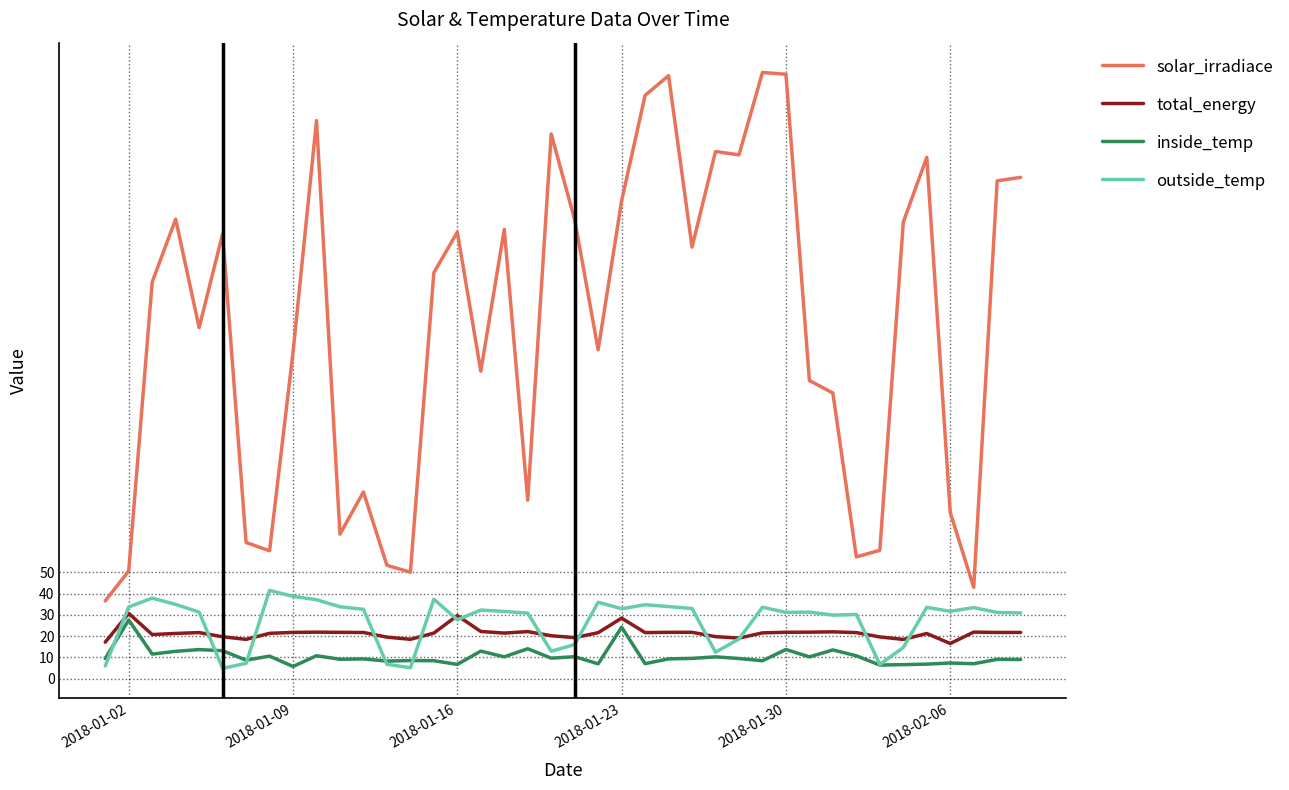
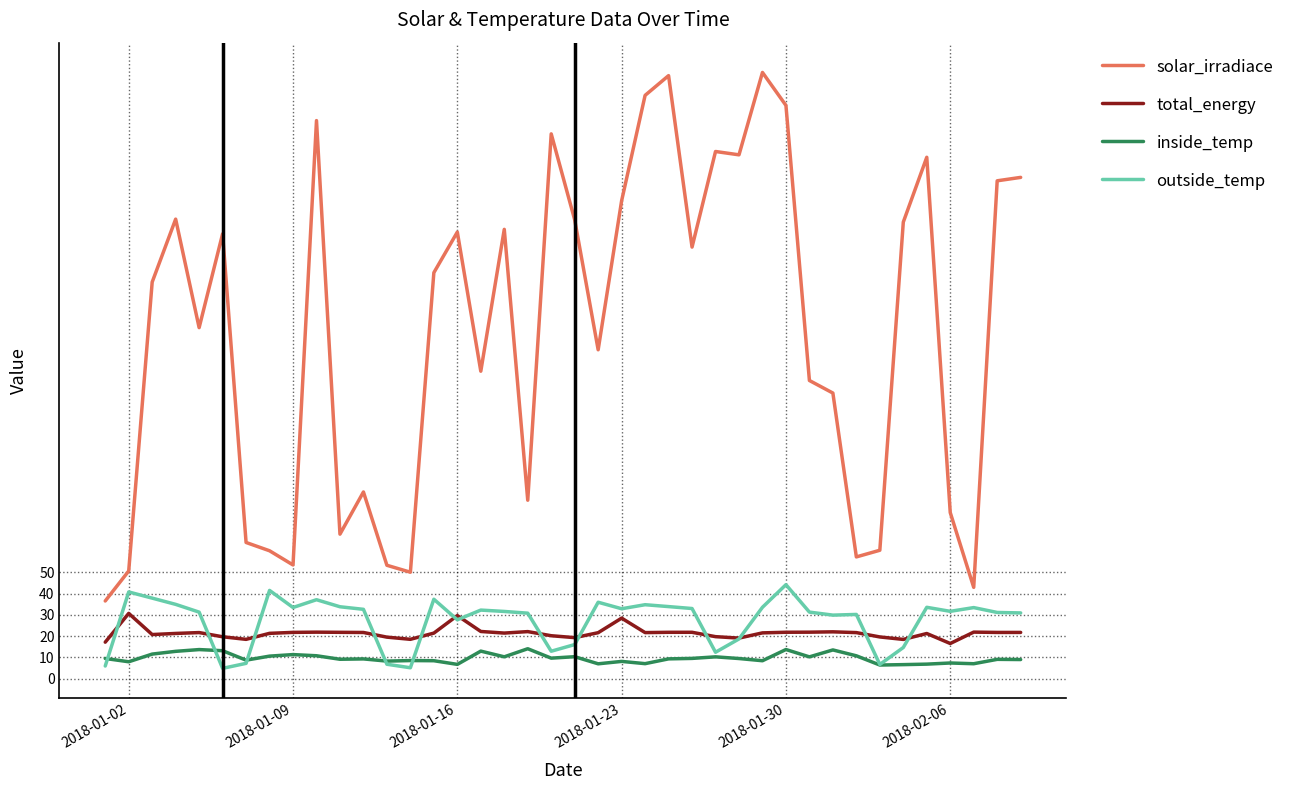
  {
    "solar_irradiace": {
      "2018-01-02": 51,
-     "2018-01-09": 154,
+     "2018-01-09": 54,
      "2018-01-16": 210,
      "2018-01-23": 225,
-     "2018-01-30": 285,
+     "2018-01-30": 270,
      "2018-02-06": 78
    },
    "total_energy": {
      "2018-01-02": 31,
      "2018-01-09": 22,
      "2018-01-16": 30,
      "2018-01-23": 28,
      "2018-01-30": 22,
      "2018-02-06": 17
    },
    "inside_temp": {
-     "2018-01-02": 28,
-     "2018-01-09": 6,
+     "2018-01-02": 8,
+     "2018-01-09": 11,
      "2018-01-16": 7,
-     "2018-01-23": 24,
+     "2018-01-23": 8,
      "2018-01-30": 14,
      "2018-02-06": 7
    },
    "outside_temp": {
-     "2018-01-02": 34,
-     "2018-01-09": 39,
+     "2018-01-02": 41,
+     "2018-01-09": 33,
      "2018-01-16": 28,
      "2018-01-23": 33,
-     "2018-01-30": 31,
+     "2018-01-30": 44,
      "2018-02-06": 32
    }
  }
